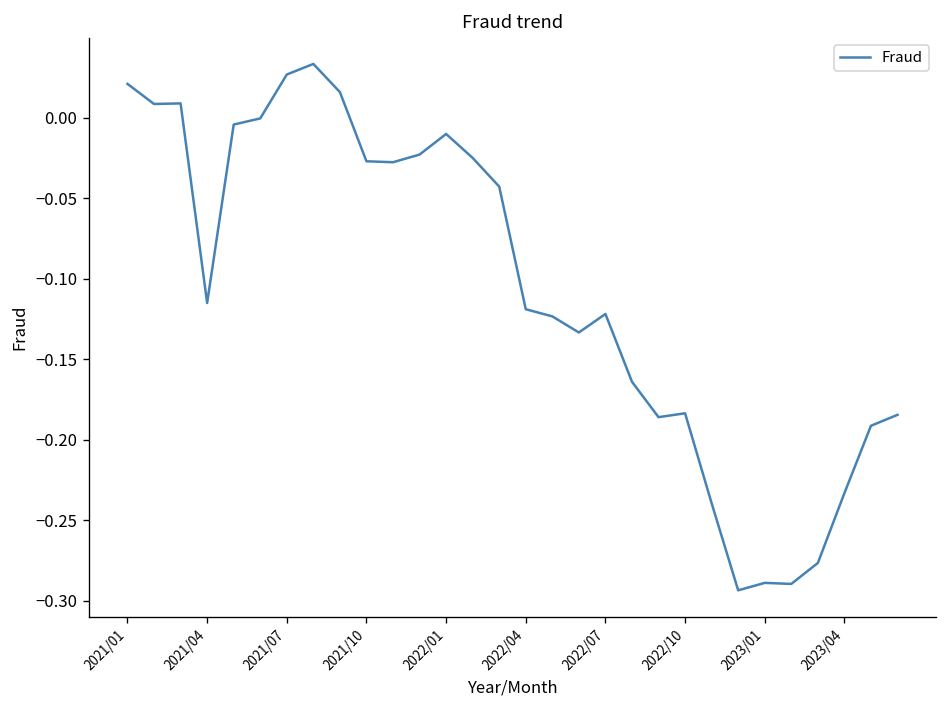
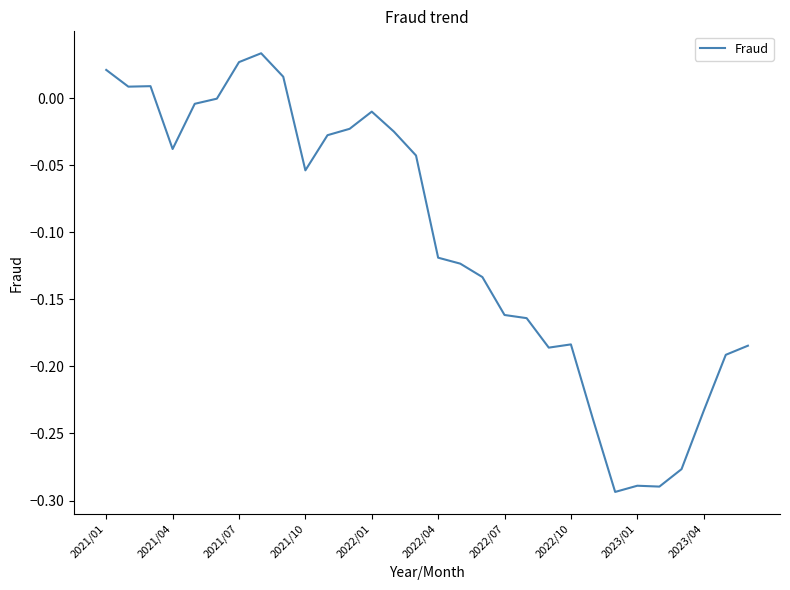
  {
    "2021/01": 0.021,
-   "2021/04": -0.115,
+   "2021/04": -0.038,
    "2021/07": 0.027,
-   "2021/10": -0.027,
+   "2021/10": -0.054,
    "2022/01": -0.010,
    "2022/04": -0.119,
-   "2022/07": -0.122,
+   "2022/07": -0.162,
    "2022/10": -0.184,
    "2023/01": -0.289,
    "2023/04": -0.233
  }
